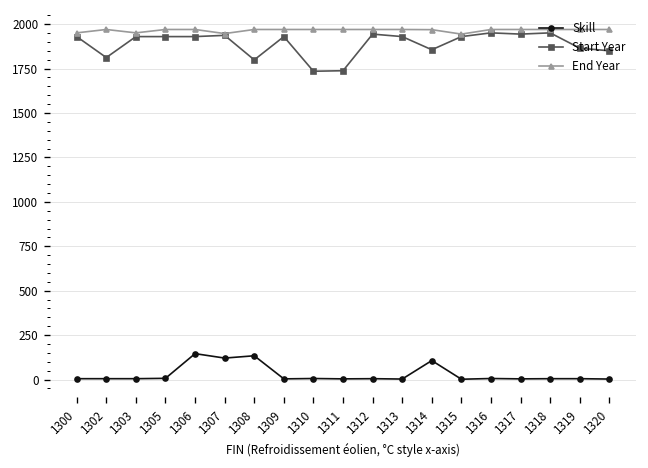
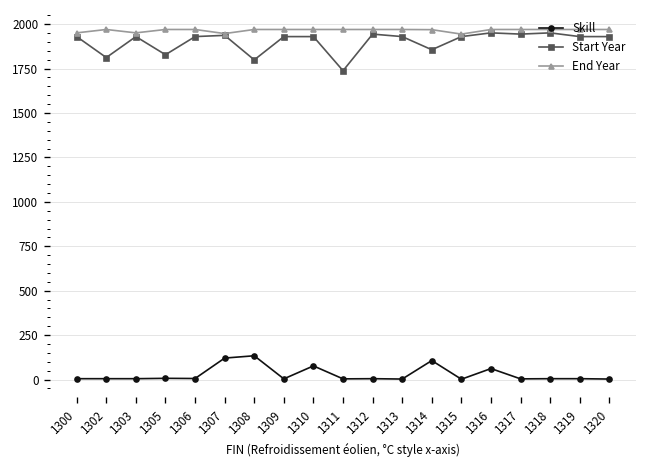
  {
    "Skill": {
      "1300": 10,
      "1302": 10,
      "1303": 10,
      "1305": 10,
-     "1306": 150,
+     "1306": 10,
      "1307": 120,
      "1308": 130,
      "1309": 0,
-     "1310": 10,
+     "1310": 80,
      "1311": 0,
      "1312": 10,
      "1313": 0,
      "1314": 110,
      "1315": 0,
-     "1316": 10,
+     "1316": 60,
      "1317": 0,
      "1318": 10,
      "1319": 10,
      "1320": 0
    },
    "Start Year": {
      "1300": 1930,
      "1302": 1810,
      "1303": 1930,
-     "1305": 1930,
+     "1305": 1830,
      "1306": 1930,
      "1308": 1800,
      "1309": 1930,
-     "1310": 1740,
+     "1310": 1930,
      "1311": 1740,
      "1312": 1940,
      "1313": 1930,
      "1314": 1860,
      "1316": 1950,
      "1317": 1940,
      "1318": 1950,
-     "1319": 1870,
-     "1320": 1850
+     "1319": 1930,
+     "1320": 1930
    },
    "End Year": {
      "1300": 1950,
      "1302": 1970,
      "1303": 1950,
      "1305": 1970,
      "1306": 1970,
      "1308": 1970,
      "1309": 1970,
      "1310": 1970,
      "1311": 1970,
      "1312": 1970,
      "1313": 1970,
      "1314": 1970,
      "1316": 1970,
      "1317": 1970,
      "1318": 1970,
      "1319": 1970,
      "1320": 1970
    }
  }
